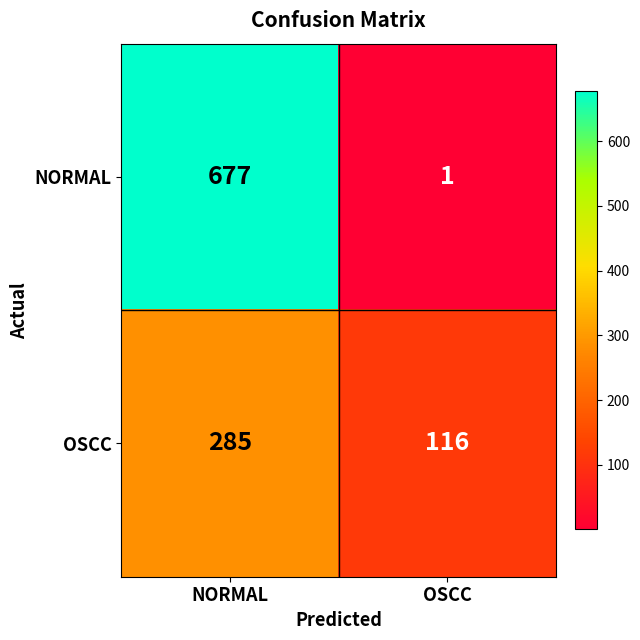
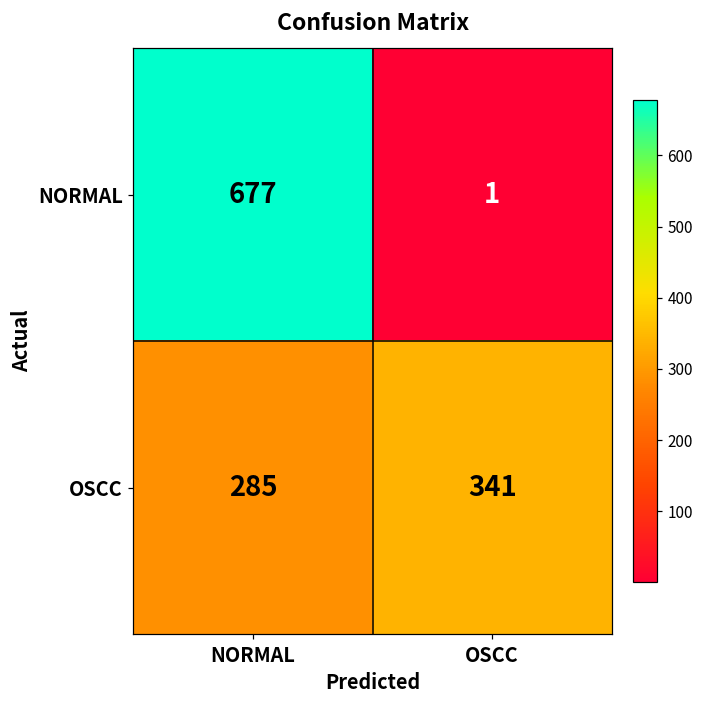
  {
    "NORMAL": {
      "NORMAL": 677,
      "OSCC": 1
    },
    "OSCC": {
      "NORMAL": 285,
-     "OSCC": 116
+     "OSCC": 341
    }
  }
